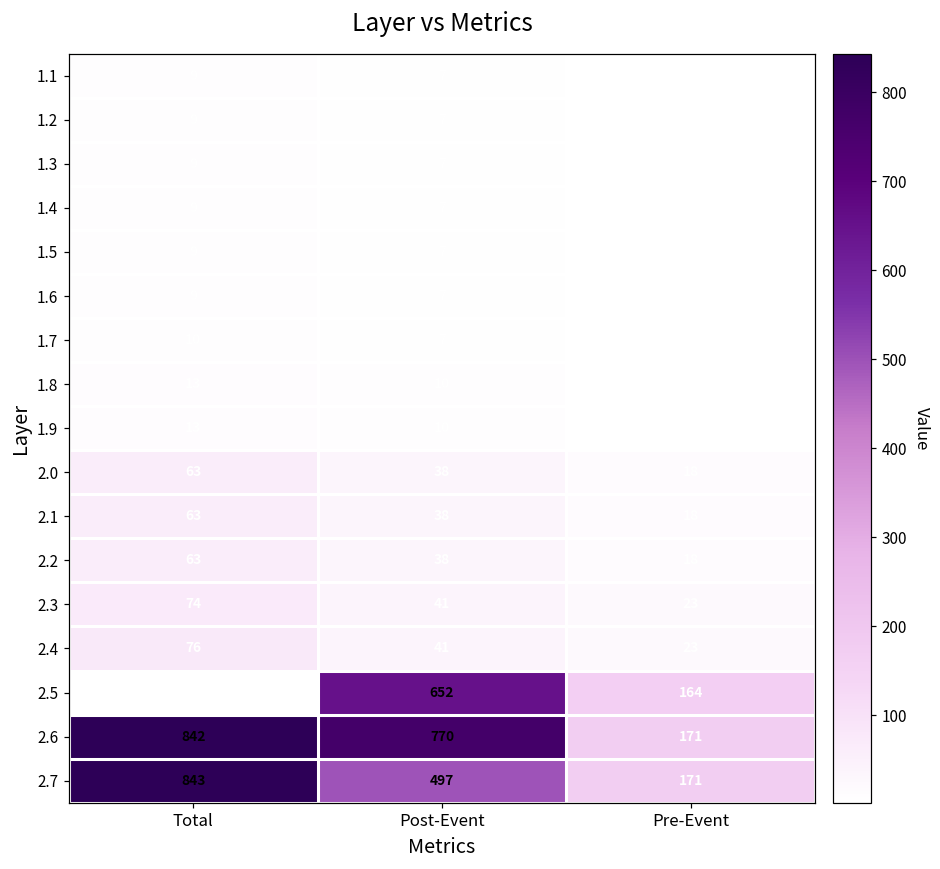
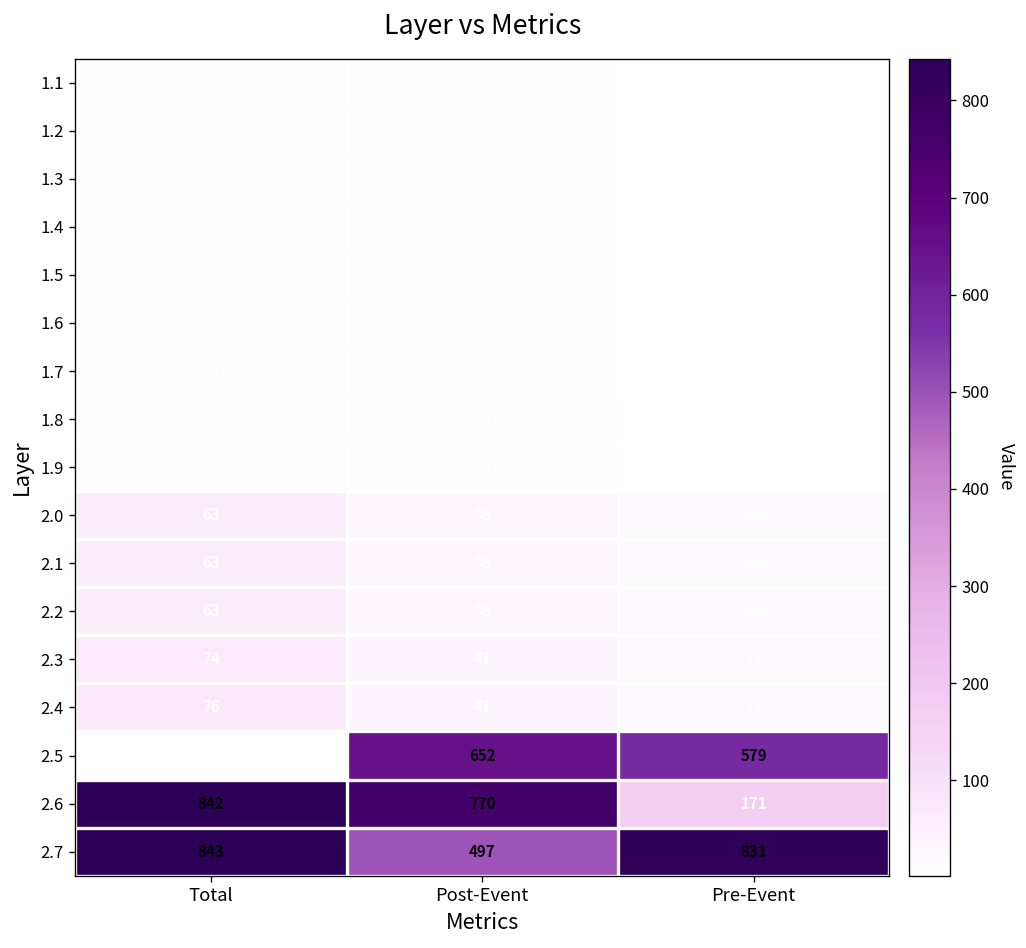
  {
    "2.5": {
      "Post-Event": 652,
-     "Pre-Event": 164
+     "Pre-Event": 579
    },
    "2.6": {
      "Total": 842,
      "Post-Event": 770,
      "Pre-Event": 171
    },
    "2.7": {
      "Total": 843,
      "Post-Event": 497,
-     "Pre-Event": 171
+     "Pre-Event": 831
    }
  }
